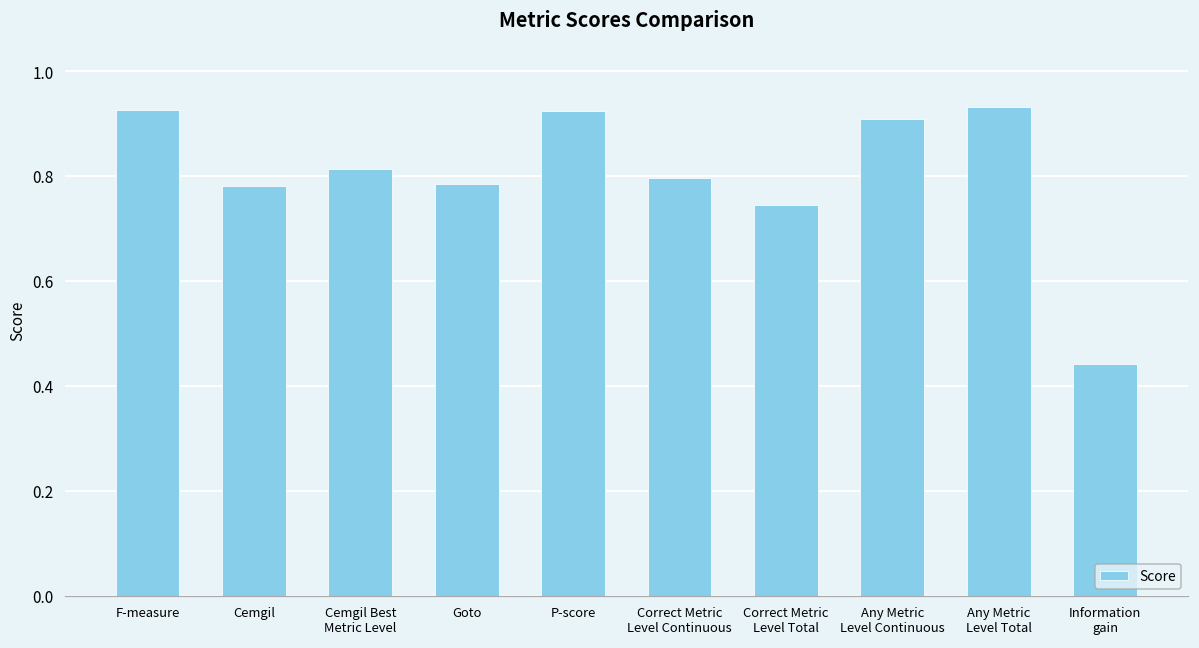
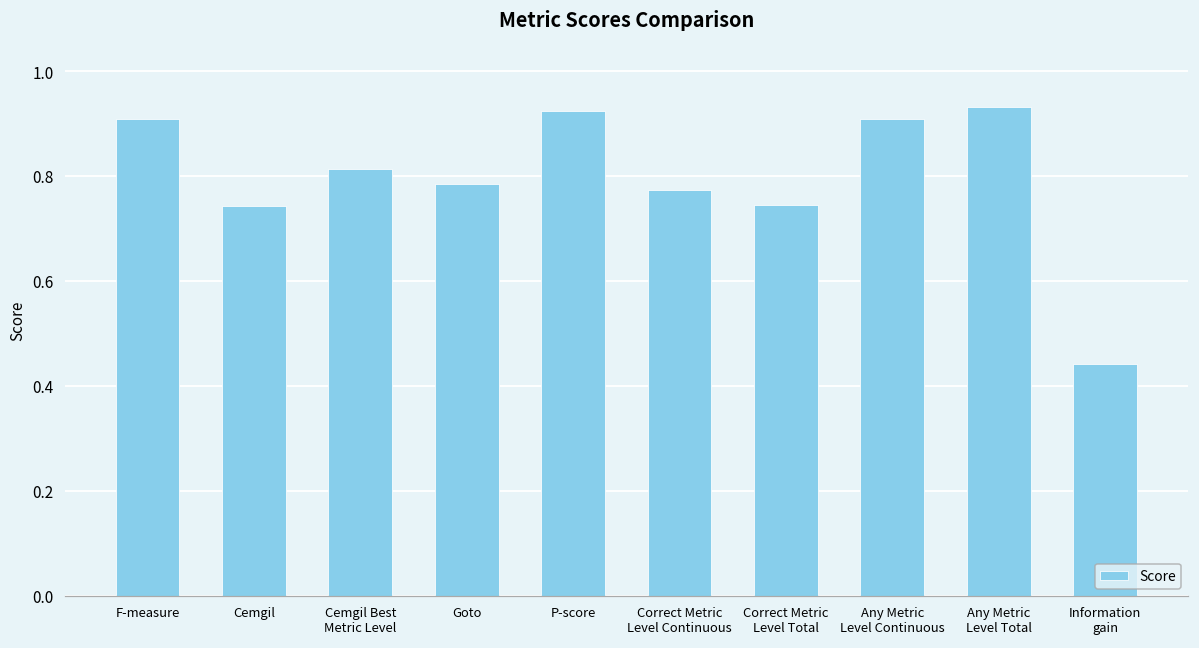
  {
-   "F-measure": 0.93,
-   "Cemgil": 0.78,
+   "F-measure": 0.91,
+   "Cemgil": 0.74,
    "Cemgil Best Metric Level": 0.81,
    "Goto": 0.78,
    "P-score": 0.92,
-   "Correct Metric Level Continuous": 0.80,
+   "Correct Metric Level Continuous": 0.77,
    "Correct Metric Level Total": 0.74,
    "Any Metric Level Continuous": 0.91,
    "Any Metric Level Total": 0.93,
    "Information gain": 0.44
  }
